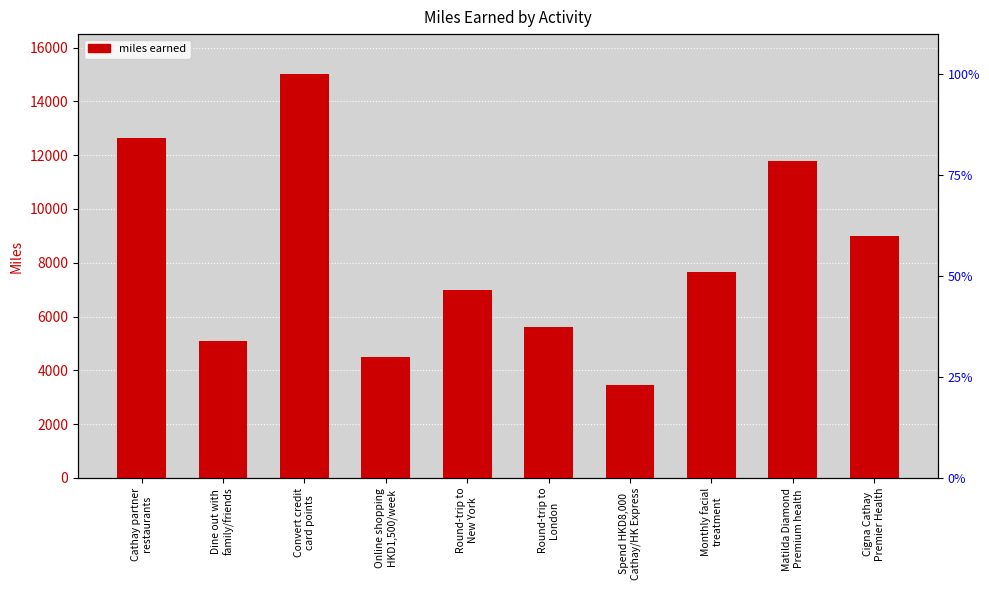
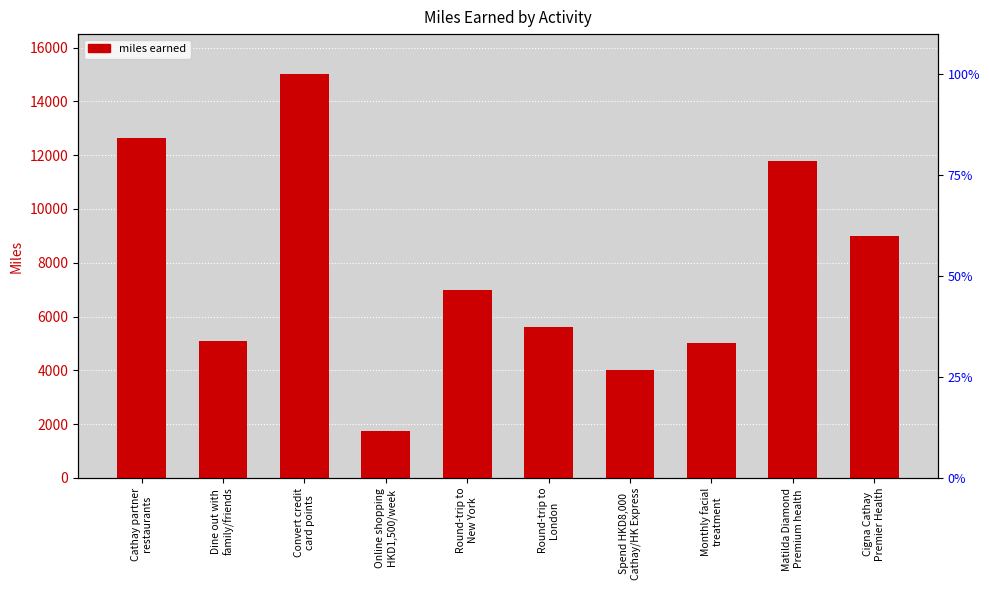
  {
    "Cathay partner restaurants": 12600,
    "Dine out with family/friends": 5100,
    "Convert credit card points": 15000,
-   "Online shopping HKD1,500/week": 4500,
+   "Online shopping HKD1,500/week": 1800,
    "Round-trip to New York": 7000,
    "Round-trip to London": 5600,
-   "Spend HKD8,000 Cathay/HK Express": 3400,
-   "Monthly facial treatment": 7700,
+   "Spend HKD8,000 Cathay/HK Express": 4000,
+   "Monthly facial treatment": 5000,
    "Matilda Diamond Premium health": 11800,
    "Cigna Cathay Premier Health": 9000
  }
